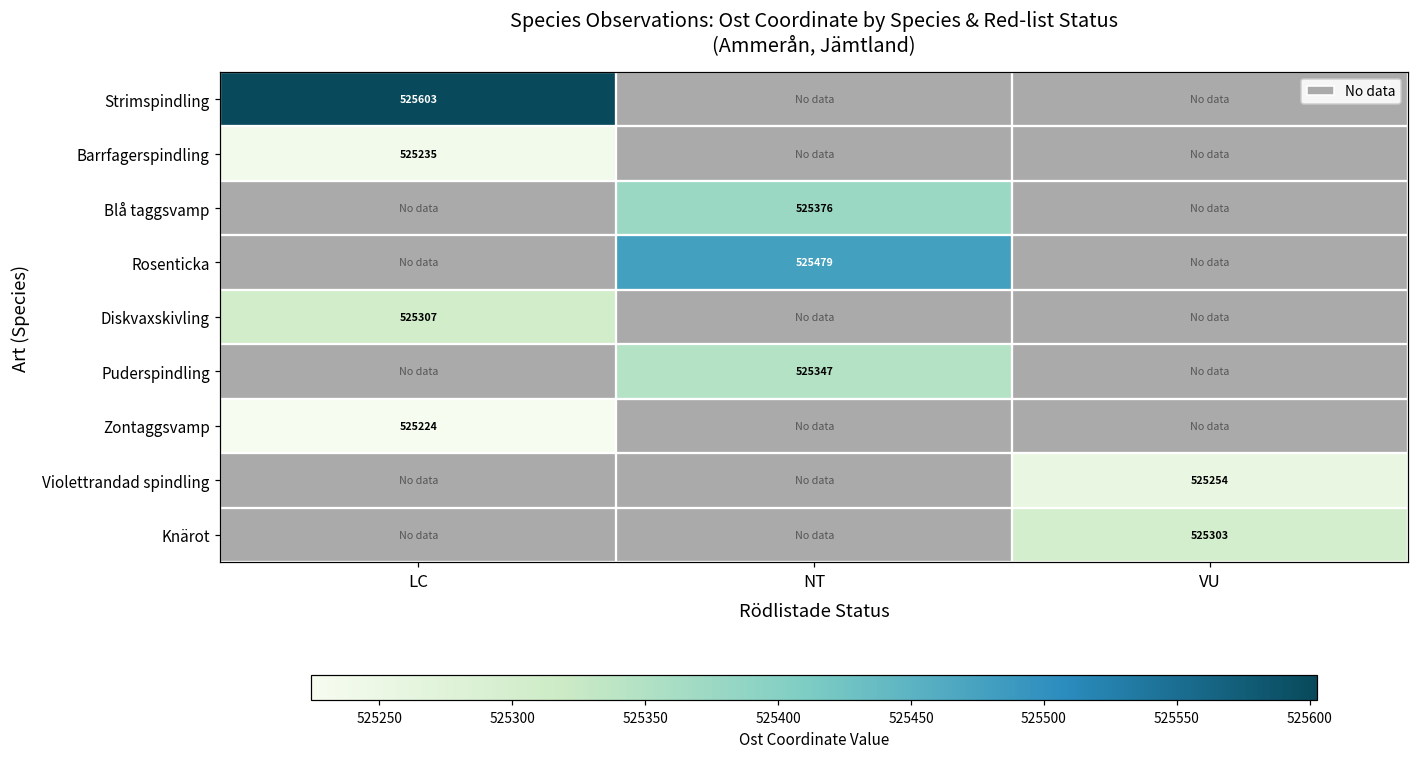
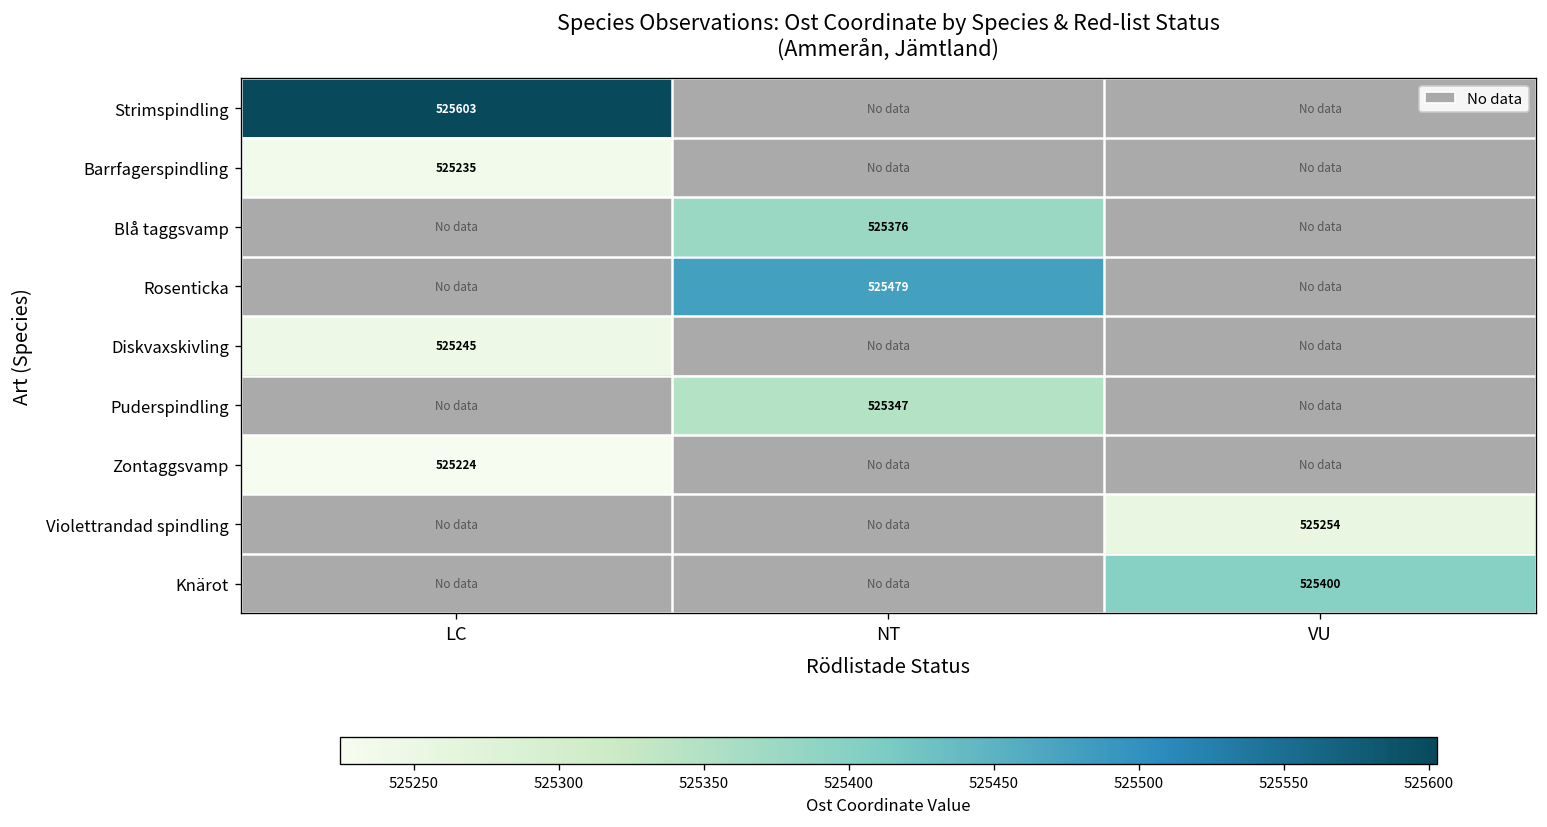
  {
    "Strimspindling": {
      "LC": 525603
    },
    "Barrfagerspindling": {
      "LC": 525235
    },
    "Blå taggsvamp": {
      "NT": 525376
    },
    "Rosenticka": {
      "NT": 525479
    },
    "Diskvaxskivling": {
-     "LC": 525307
+     "LC": 525245
    },
    "Puderspindling": {
      "NT": 525347
    },
    "Zontaggsvamp": {
      "LC": 525224
    },
    "Violettrandad spindling": {
      "VU": 525254
    },
    "Knärot": {
-     "VU": 525303
+     "VU": 525400
    }
  }
